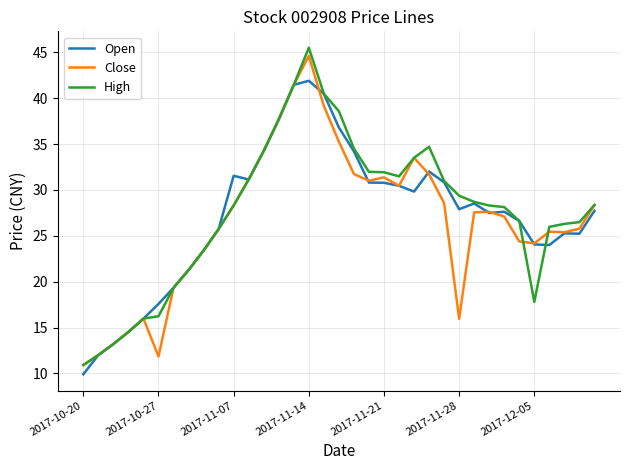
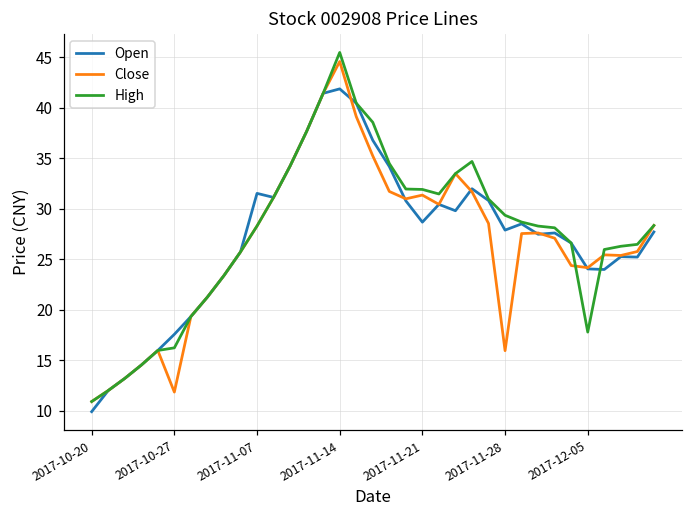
  {
    "Open": {
      "2017-10-20": 10,
      "2017-10-27": 18,
      "2017-11-07": 32,
      "2017-11-14": 42,
-     "2017-11-21": 31,
+     "2017-11-21": 29,
      "2017-11-28": 28
    },
    "Close": {
      "2017-10-27": 12,
      "2017-11-14": 45,
      "2017-11-21": 31,
      "2017-11-28": 16
    },
    "High": {
      "2017-10-27": 16,
      "2017-11-14": 46,
      "2017-11-21": 32,
      "2017-11-28": 29,
      "2017-12-05": 18
    }
  }
